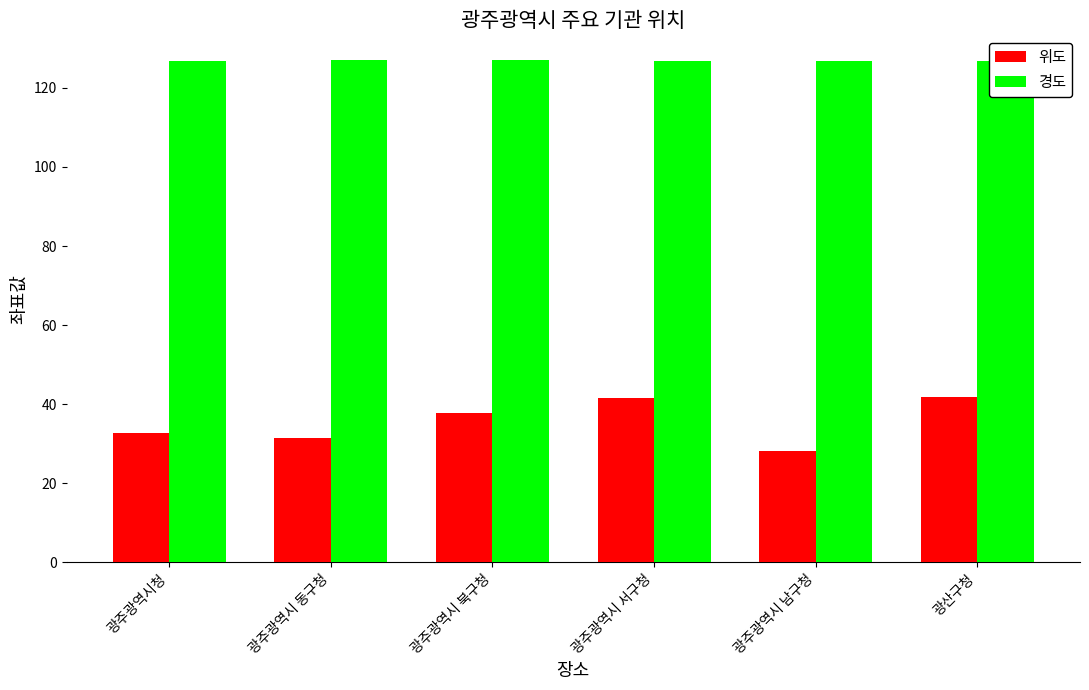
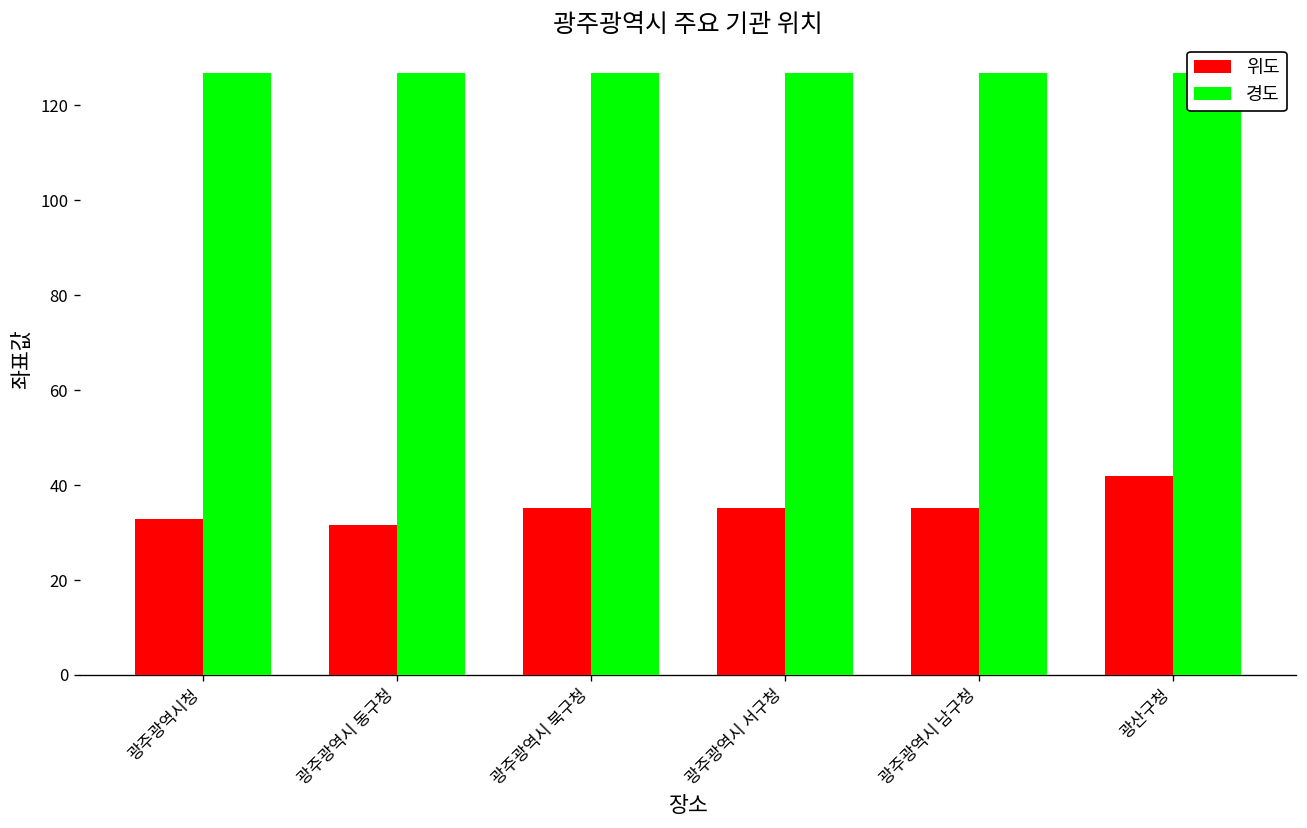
  {
    "위도": {
      "광주광역시청": 33,
      "광주광역시 동구청": 32,
-     "광주광역시 북구청": 38,
-     "광주광역시 서구청": 42,
-     "광주광역시 남구청": 28,
+     "광주광역시 북구청": 35,
+     "광주광역시 서구청": 35,
+     "광주광역시 남구청": 35,
      "광산구청": 42
    },
    "경도": {
      "광주광역시청": 127,
      "광주광역시 동구청": 127,
      "광주광역시 북구청": 127,
      "광주광역시 서구청": 127,
      "광주광역시 남구청": 127
    }
  }
